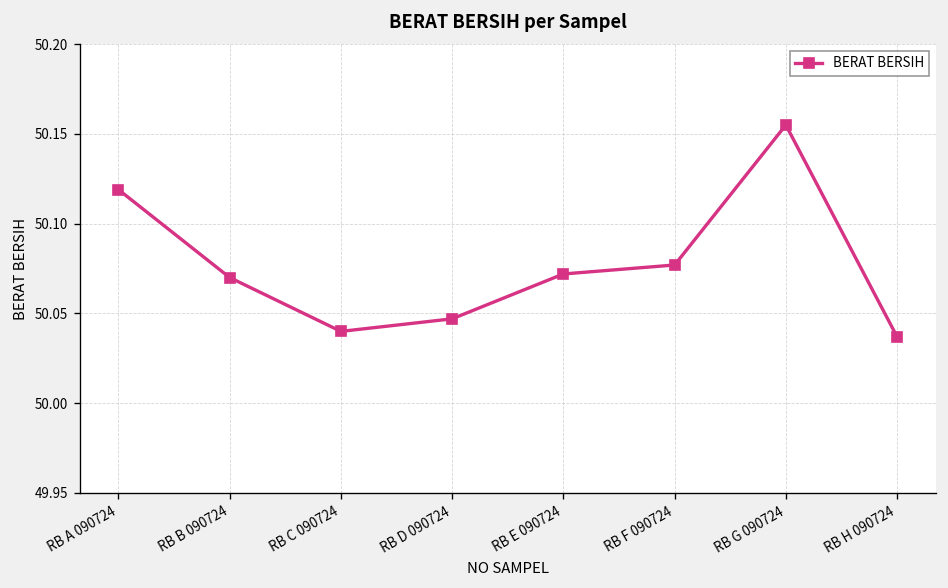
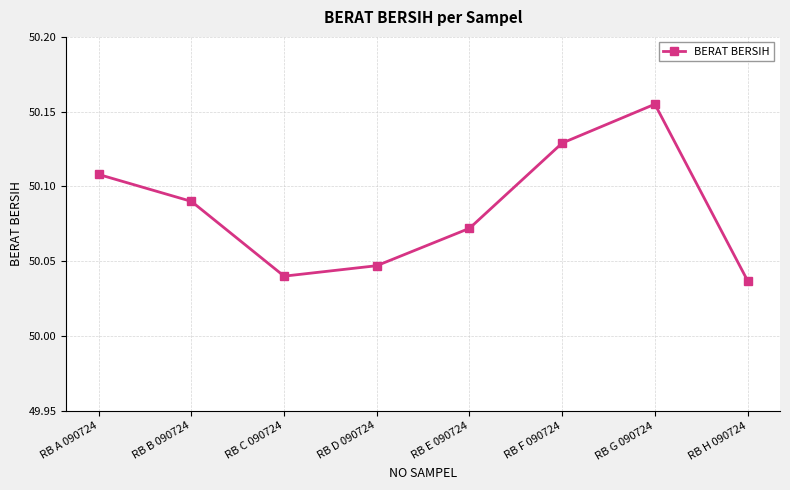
  {
-   "RB A 090724": 50.119,
-   "RB B 090724": 50.07,
+   "RB A 090724": 50.108,
+   "RB B 090724": 50.09,
    "RB C 090724": 50.040,
    "RB D 090724": 50.047,
    "RB E 090724": 50.072,
-   "RB F 090724": 50.077,
+   "RB F 090724": 50.129,
    "RB G 090724": 50.155,
    "RB H 090724": 50.037
  }
